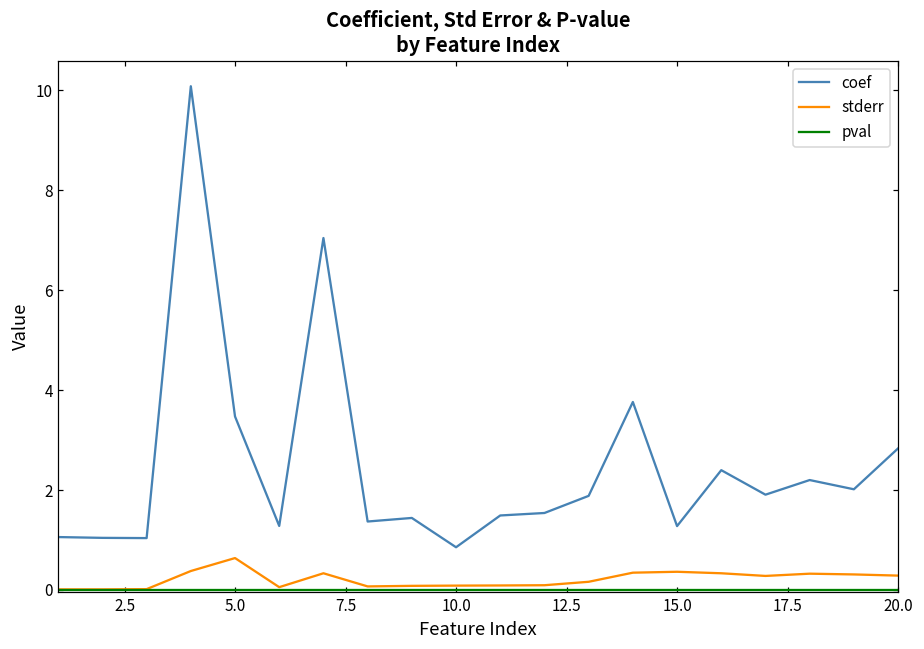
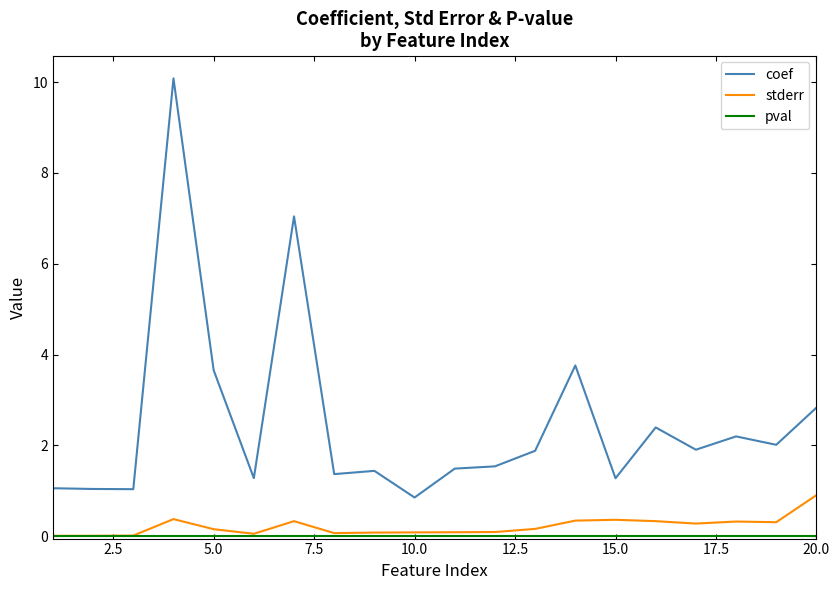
  {
    "coef": {
-     "5.0": 3.5,
+     "5.0": 3.7,
      "10.0": 0.9,
      "15.0": 1.3,
      "20.0": 2.8
    },
    "stderr": {
-     "5.0": 0.6,
+     "5.0": 0.2,
      "10.0": 0.1,
      "15.0": 0.4,
-     "20.0": 0.3
+     "20.0": 0.9
    },
    "pval": {
      "5.0": 0.0,
      "10.0": 0.0,
      "15.0": 0.0,
      "20.0": 0.0
    }
  }
